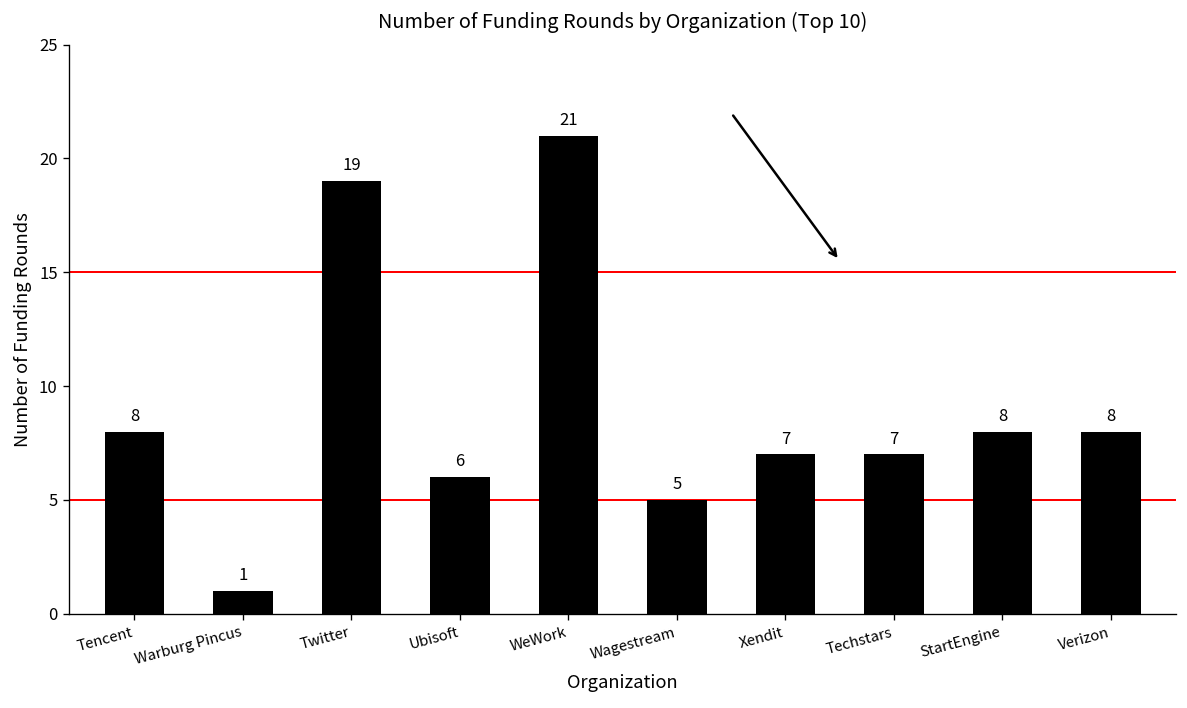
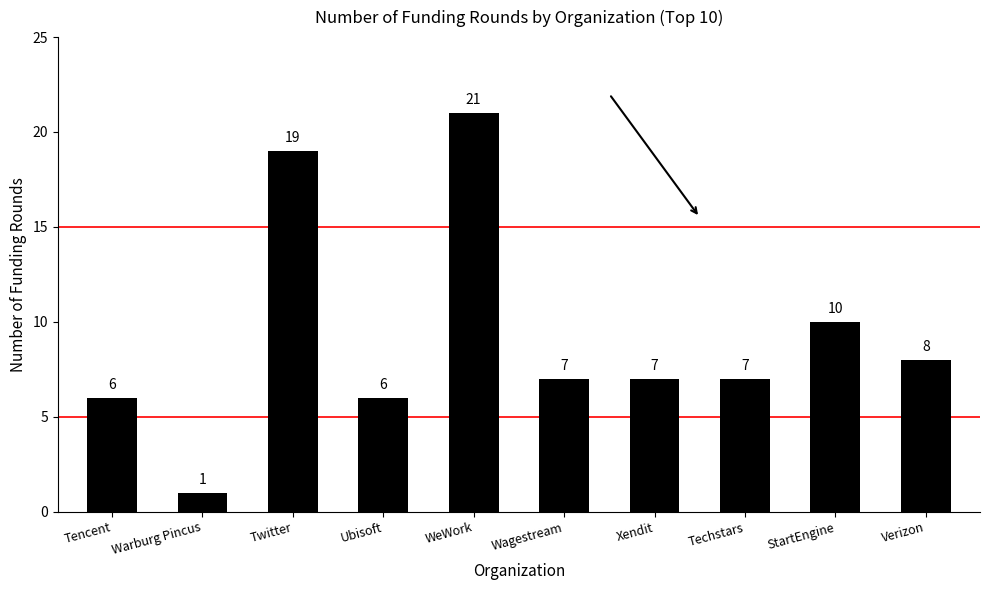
  {
-   "Tencent": 8,
+   "Tencent": 6,
    "Warburg Pincus": 1,
    "Twitter": 19,
    "Ubisoft": 6,
    "WeWork": 21,
-   "Wagestream": 5,
+   "Wagestream": 7,
    "Xendit": 7,
    "Techstars": 7,
-   "StartEngine": 8,
+   "StartEngine": 10,
    "Verizon": 8
  }
